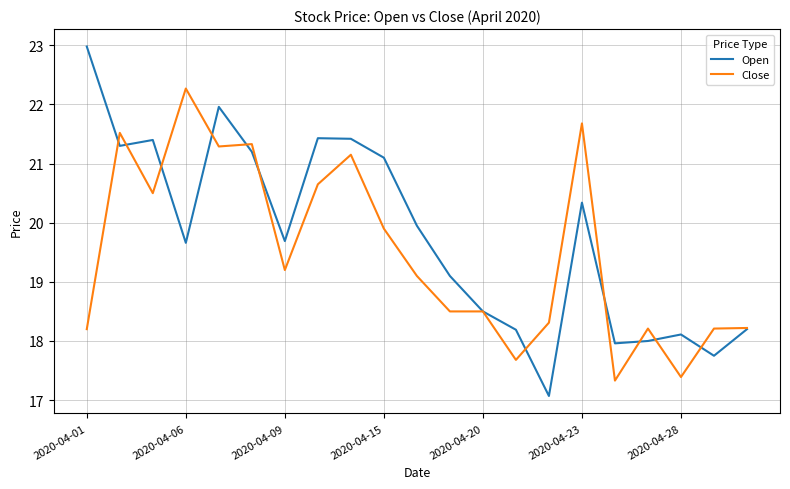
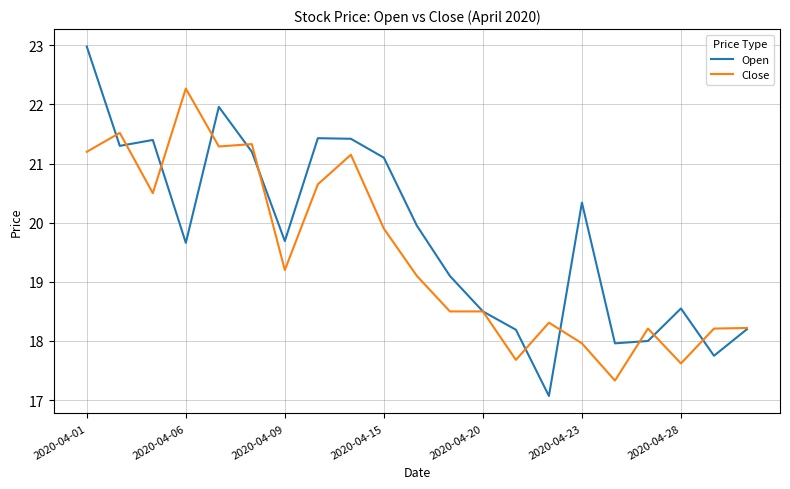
  {
    "Open": {
      "2020-04-01": 23.0,
      "2020-04-06": 19.7,
      "2020-04-09": 19.7,
      "2020-04-15": 21.1,
      "2020-04-23": 20.3,
-     "2020-04-28": 18.1
+     "2020-04-28": 18.6
    },
    "Close": {
-     "2020-04-01": 18.2,
+     "2020-04-01": 21.2,
      "2020-04-06": 22.3,
      "2020-04-09": 19.2,
      "2020-04-15": 19.9,
-     "2020-04-23": 21.7,
-     "2020-04-28": 17.4
+     "2020-04-23": 18.0,
+     "2020-04-28": 17.6
    }
  }
